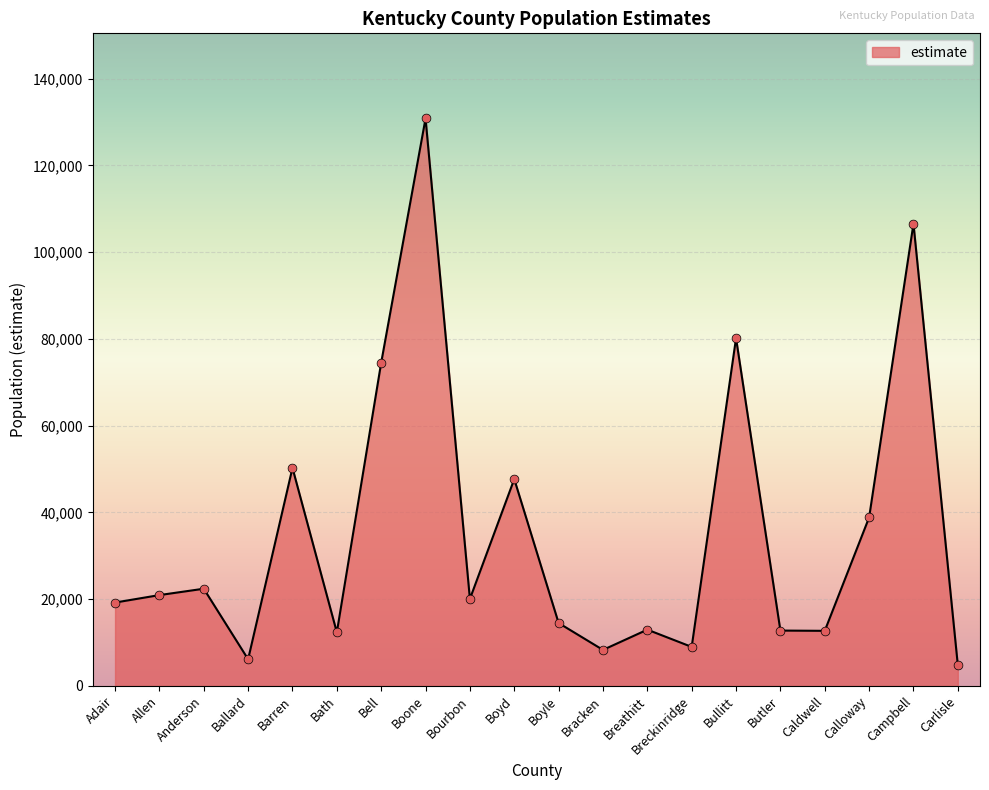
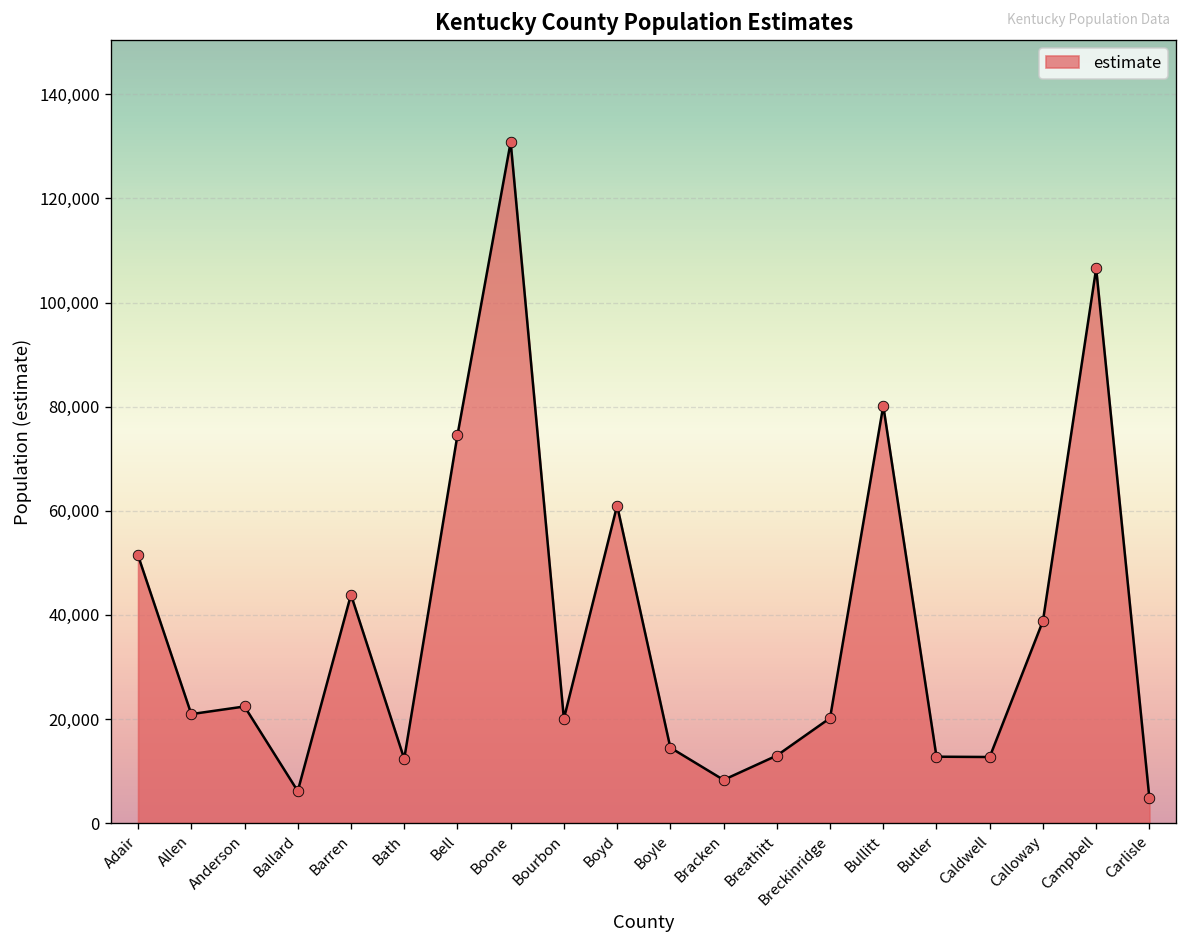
  {
-   "Adair": "19,000",
+   "Adair": "51,000",
    "Allen": "21,000",
    "Anderson": "22,000",
    "Ballard": "6,000",
-   "Barren": "50,000",
+   "Barren": "44,000",
    "Bath": "12,000",
    "Bell": "75,000",
    "Boone": "131,000",
    "Bourbon": "20,000",
-   "Boyd": "48,000",
+   "Boyd": "61,000",
    "Boyle": "15,000",
    "Bracken": "8,000",
    "Breathitt": "13,000",
-   "Breckinridge": "9,000",
+   "Breckinridge": "20,000",
    "Bullitt": "80,000",
    "Butler": "13,000",
    "Caldwell": "13,000",
    "Calloway": "39,000",
    "Campbell": "107,000",
    "Carlisle": "5,000"
  }
